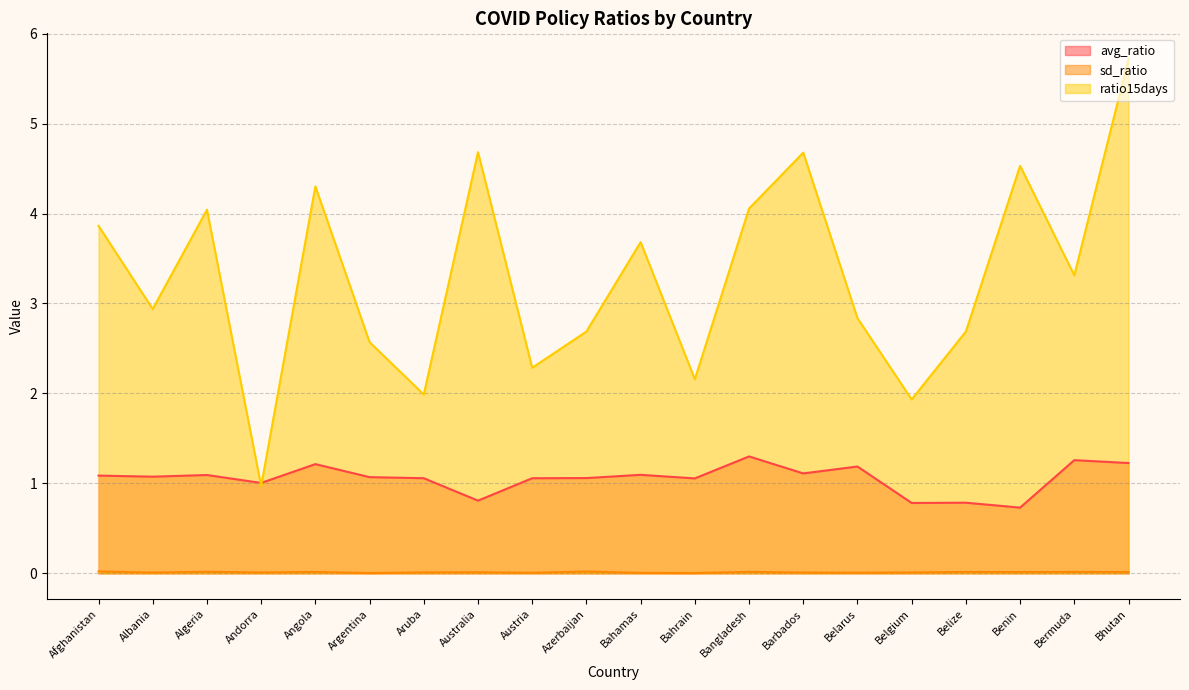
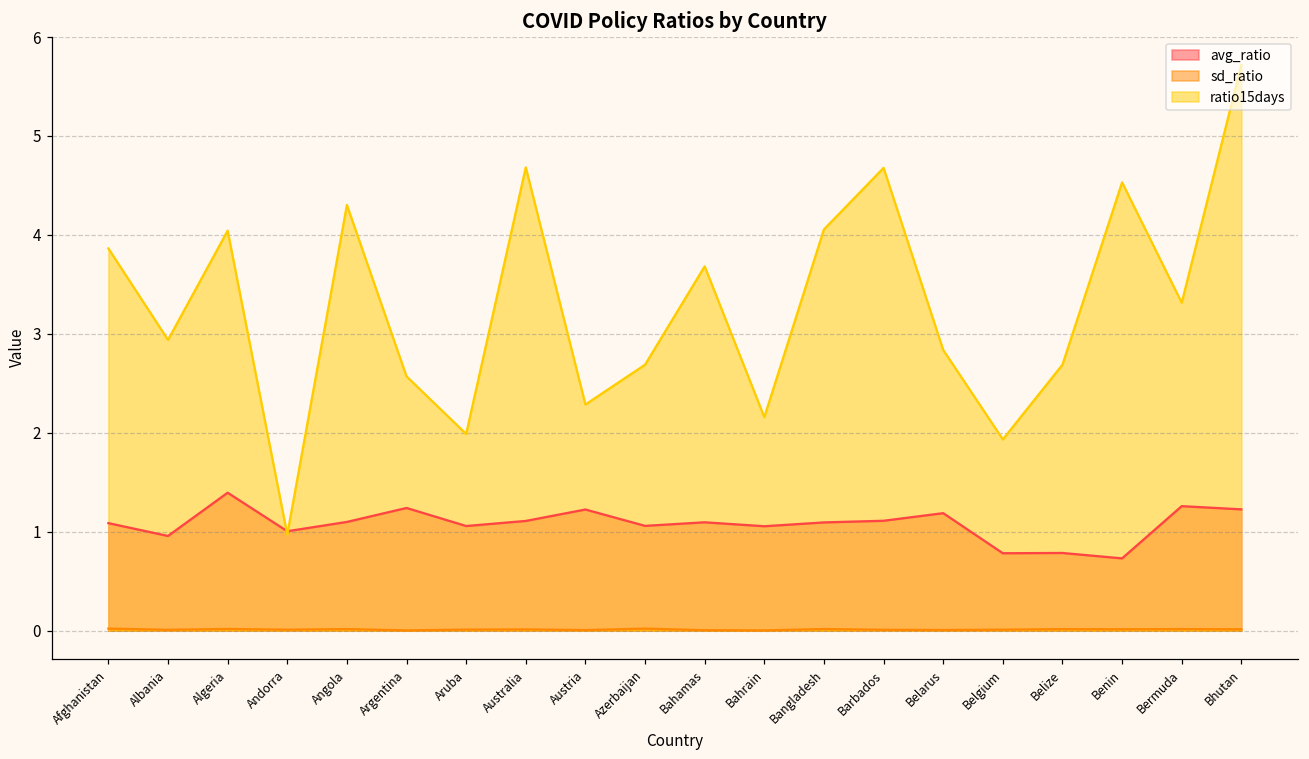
  {
    "avg_ratio": {
      "Afghanistan": 1.1,
-     "Albania": 1.1,
-     "Algeria": 1.1,
+     "Albania": 1.0,
+     "Algeria": 1.4,
      "Andorra": 1.0,
-     "Angola": 1.2,
-     "Argentina": 1.1,
+     "Angola": 1.1,
+     "Argentina": 1.2,
      "Aruba": 1.1,
-     "Australia": 0.8,
-     "Austria": 1.1,
+     "Australia": 1.1,
+     "Austria": 1.2,
      "Azerbaijan": 1.1,
      "Bahamas": 1.1,
      "Bahrain": 1.1,
-     "Bangladesh": 1.3,
+     "Bangladesh": 1.1,
      "Barbados": 1.1,
      "Belarus": 1.2,
      "Belgium": 0.8,
      "Belize": 0.8,
      "Benin": 0.7,
      "Bermuda": 1.3,
      "Bhutan": 1.2
    }
  }
